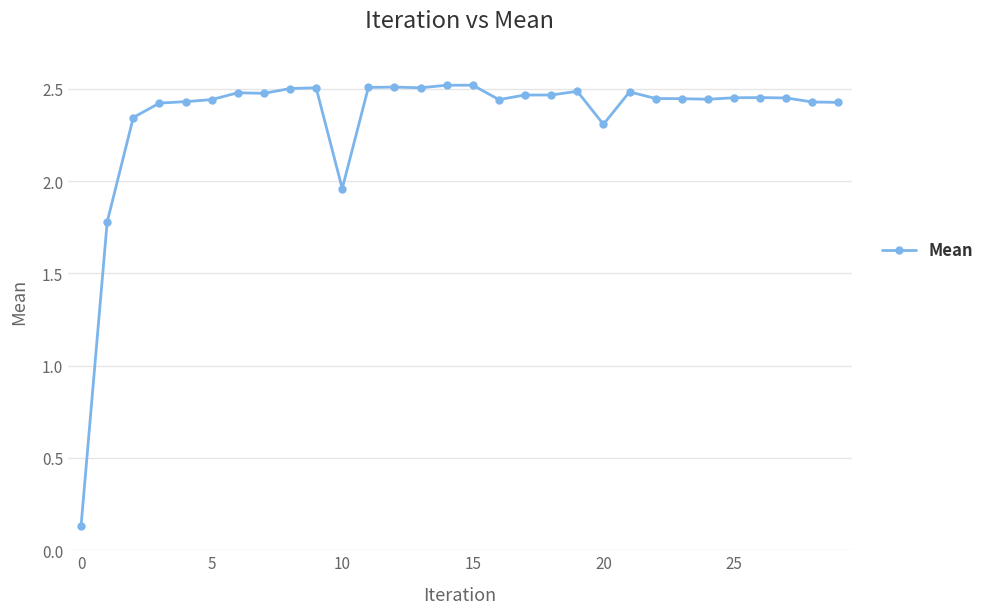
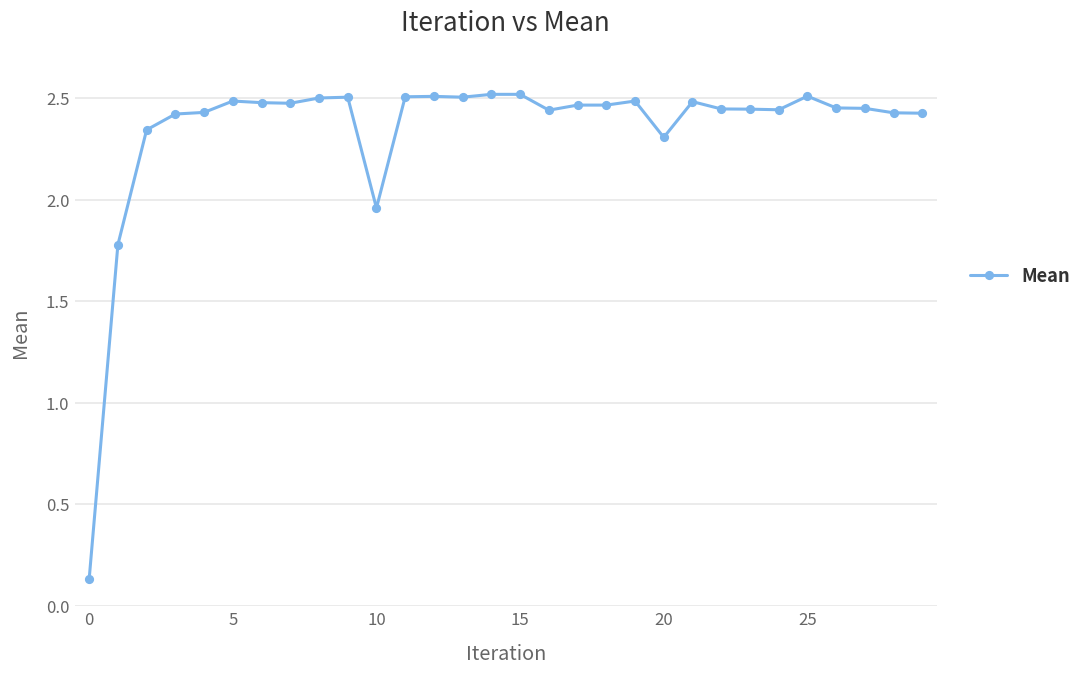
  {
    "0": 0.13,
-   "5": 2.44,
+   "5": 2.49,
    "10": 1.96,
    "15": 2.52,
    "20": 2.31,
-   "25": 2.45
+   "25": 2.51
  }
